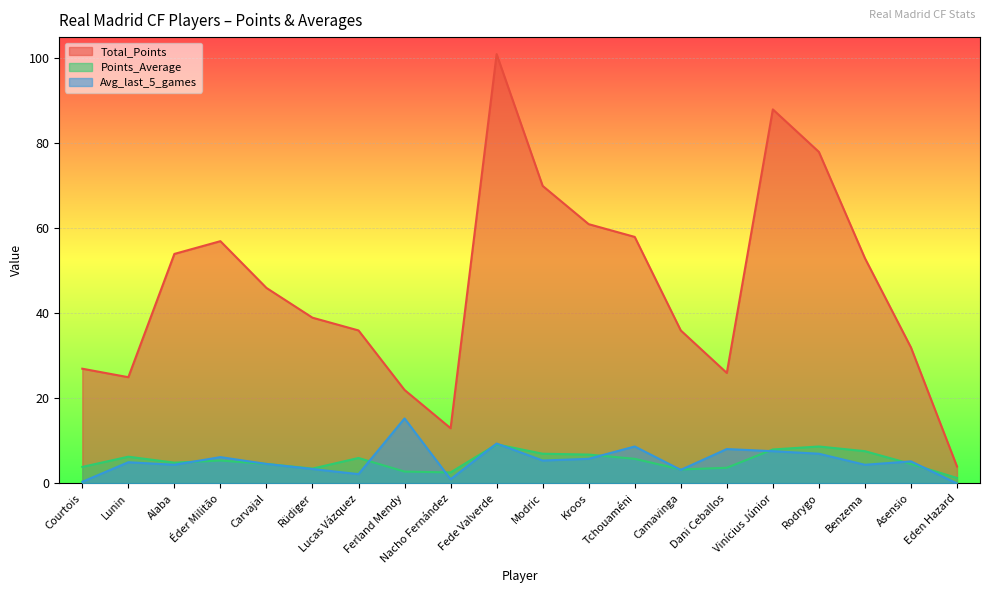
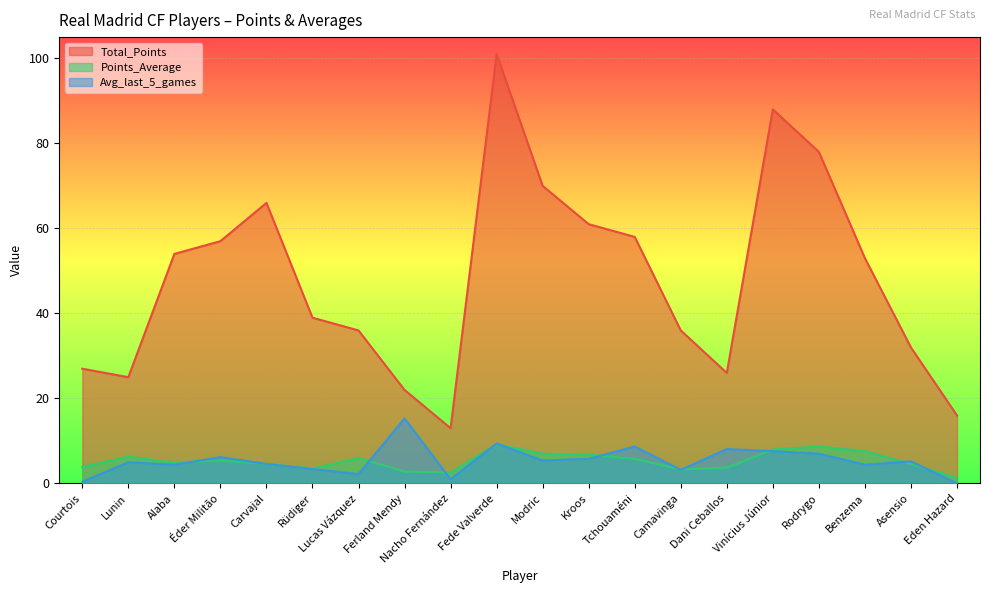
  {
    "Total_Points": {
      "Courtois": 27,
      "Lunin": 25,
      "Alaba": 54,
      "Éder Militão": 57,
-     "Carvajal": 46,
+     "Carvajal": 66,
      "Rüdiger": 39,
      "Lucas Vázquez": 36,
      "Ferland Mendy": 22,
      "Nacho Fernández": 13,
      "Fede Valverde": 101,
      "Modric": 70,
      "Kroos": 61,
      "Tchouaméni": 58,
      "Camavinga": 36,
      "Dani Ceballos": 26,
      "Vinícius Júnior": 88,
      "Rodrygo": 78,
      "Benzema": 53,
      "Asensio": 32,
-     "Eden Hazard": 4
+     "Eden Hazard": 16
    },
    "Points_Average": {
      "Courtois": 4,
      "Lunin": 6,
      "Éder Militão": 5,
      "Lucas Vázquez": 6,
      "Ferland Mendy": 3,
      "Nacho Fernández": 3,
      "Modric": 7,
      "Kroos": 7,
      "Tchouaméni": 6,
      "Dani Ceballos": 4,
      "Rodrygo": 9,
      "Benzema": 8,
      "Eden Hazard": 1
    },
    "Avg_last_5_games": {
      "Courtois": 0,
      "Lunin": 5,
      "Éder Militão": 6,
      "Lucas Vázquez": 2,
      "Ferland Mendy": 15,
      "Nacho Fernández": 1,
      "Modric": 5,
      "Kroos": 6,
      "Tchouaméni": 9,
      "Dani Ceballos": 8,
      "Rodrygo": 7,
      "Benzema": 4,
      "Eden Hazard": 0
    }
  }
